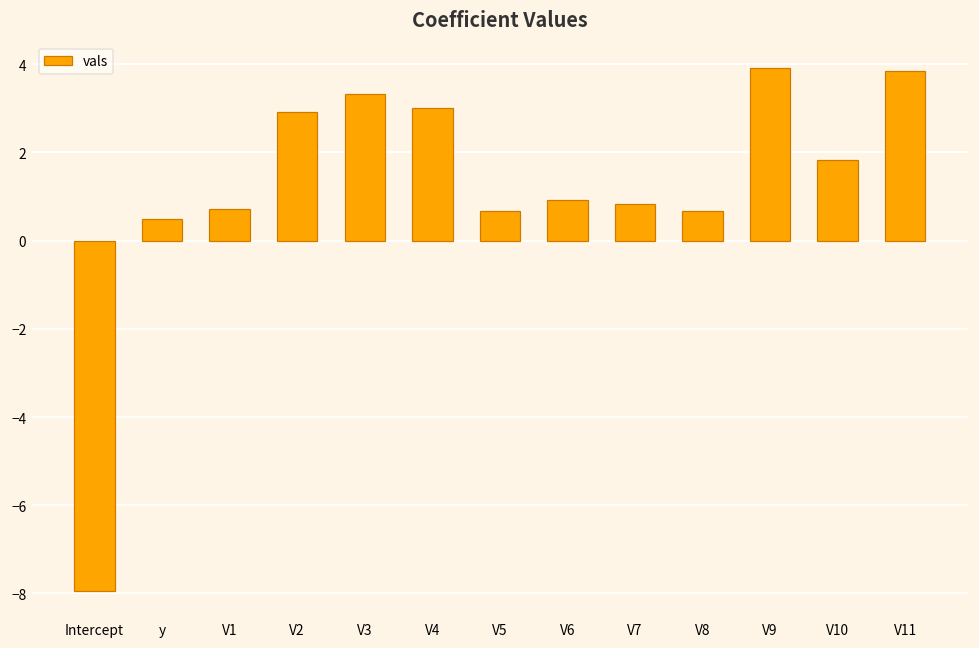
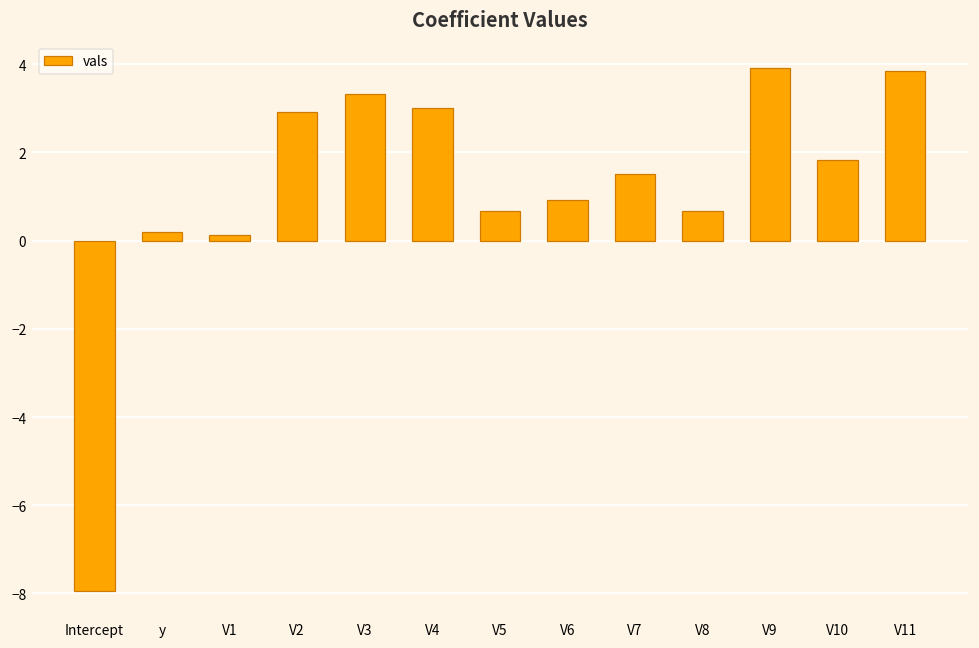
  {
    "Intercept": -7.9,
-   "y": 0.5,
-   "V1": 0.7,
+   "y": 0.2,
+   "V1": 0.1,
    "V2": 2.9,
    "V3": 3.3,
    "V4": 3.0,
    "V5": 0.7,
    "V6": 0.9,
-   "V7": 0.8,
+   "V7": 1.5,
    "V8": 0.7,
    "V9": 3.9,
    "V10": 1.8,
    "V11": 3.8
  }
